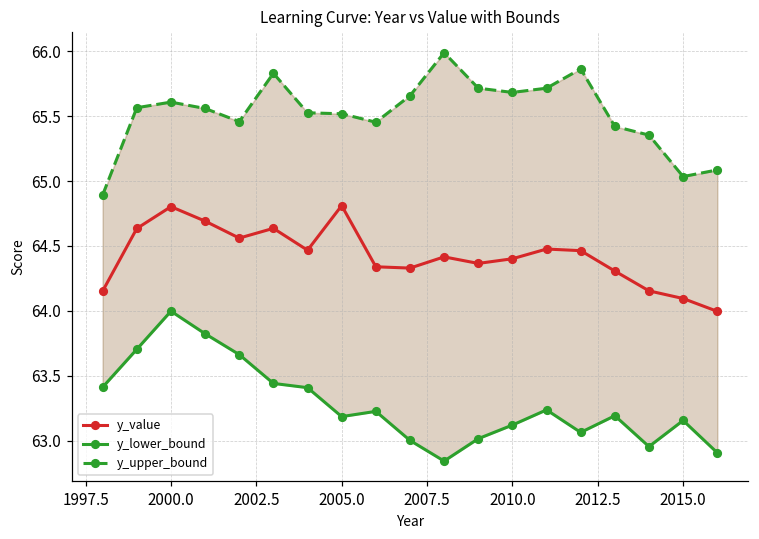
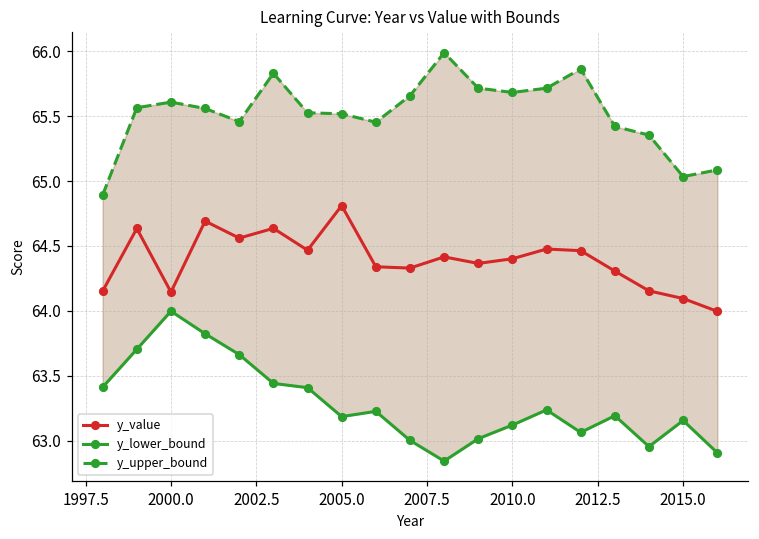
  {
    "y_value": {
-     "2000.0": 64.80,
+     "2000.0": 64.14,
      "2005.0": 64.81,
      "2010.0": 64.40,
      "2015.0": 64.10
    }
  }
